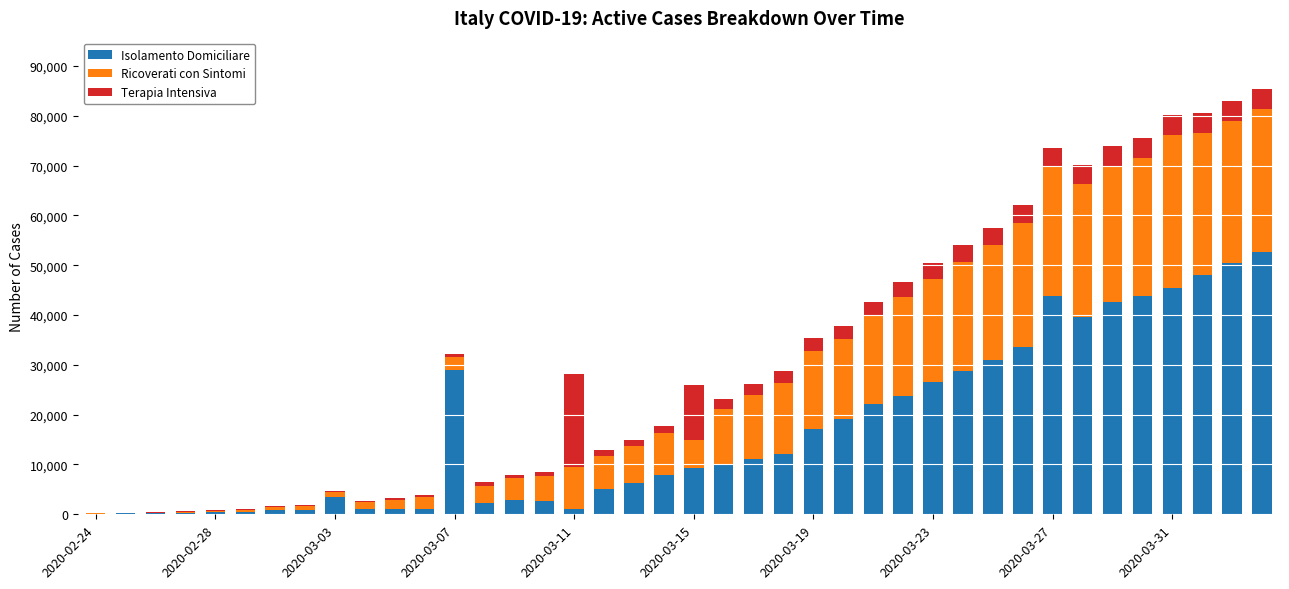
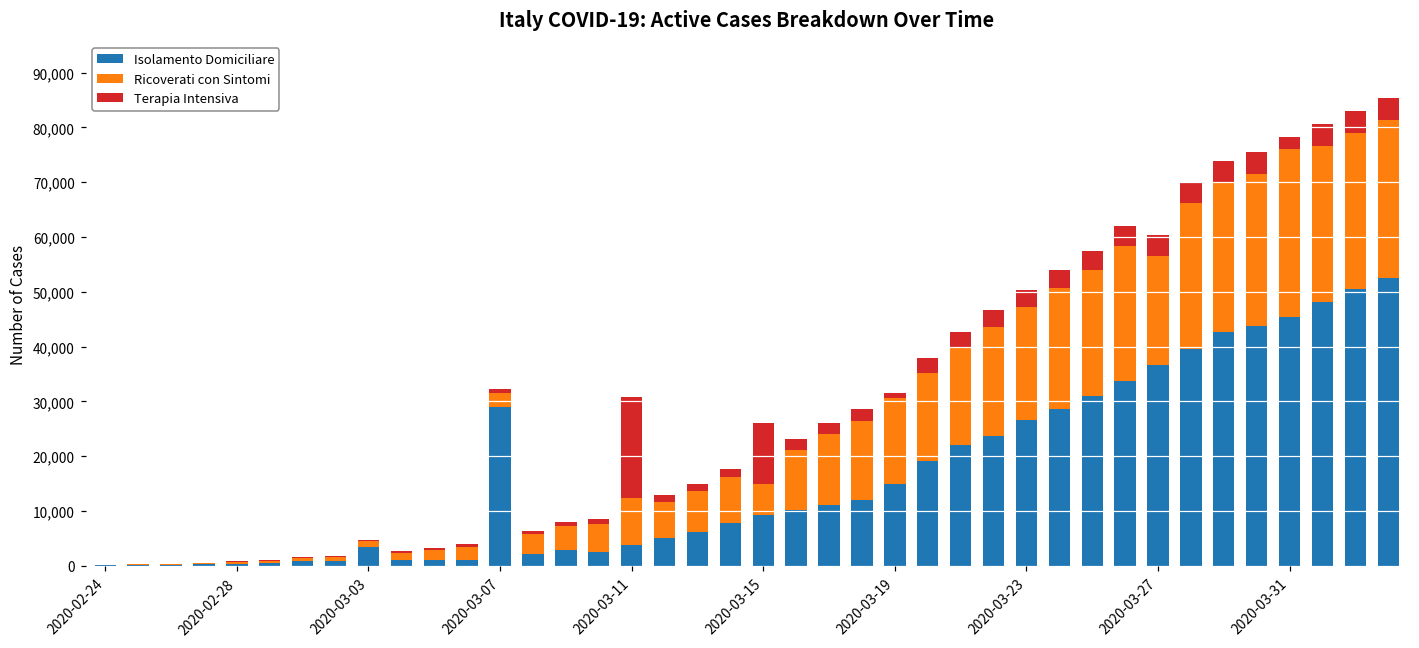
  {
    "Isolamento Domiciliare": {
      "2020-03-03": "3,000",
      "2020-03-07": "29,000",
-     "2020-03-11": "1,000",
+     "2020-03-11": "4,000",
      "2020-03-15": "9,000",
-     "2020-03-19": "17,000",
+     "2020-03-19": "15,000",
      "2020-03-23": "27,000",
-     "2020-03-27": "44,000",
+     "2020-03-27": "37,000",
      "2020-03-31": "45,000"
    },
    "Ricoverati con Sintomi": {
      "2020-03-03": "1,000",
      "2020-03-07": "3,000",
      "2020-03-11": "9,000",
      "2020-03-15": "6,000",
      "2020-03-19": "16,000",
      "2020-03-23": "21,000",
-     "2020-03-27": "26,000",
+     "2020-03-27": "20,000",
      "2020-03-31": "31,000"
    },
    "Terapia Intensiva": {
      "2020-03-07": "1,000",
      "2020-03-11": "19,000",
      "2020-03-15": "11,000",
-     "2020-03-19": "2,000",
+     "2020-03-19": "1,000",
      "2020-03-23": "3,000",
      "2020-03-27": "4,000",
-     "2020-03-31": "4,000"
+     "2020-03-31": "2,000"
    }
  }
